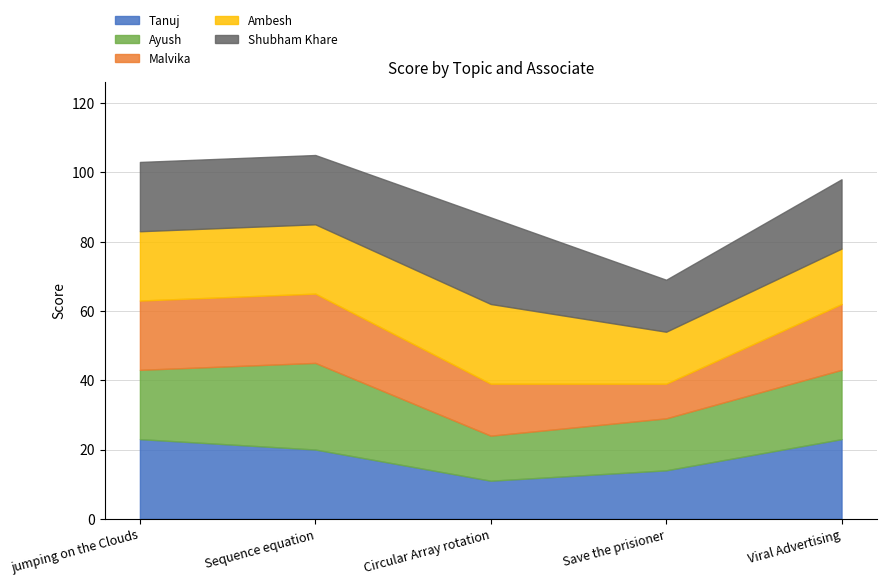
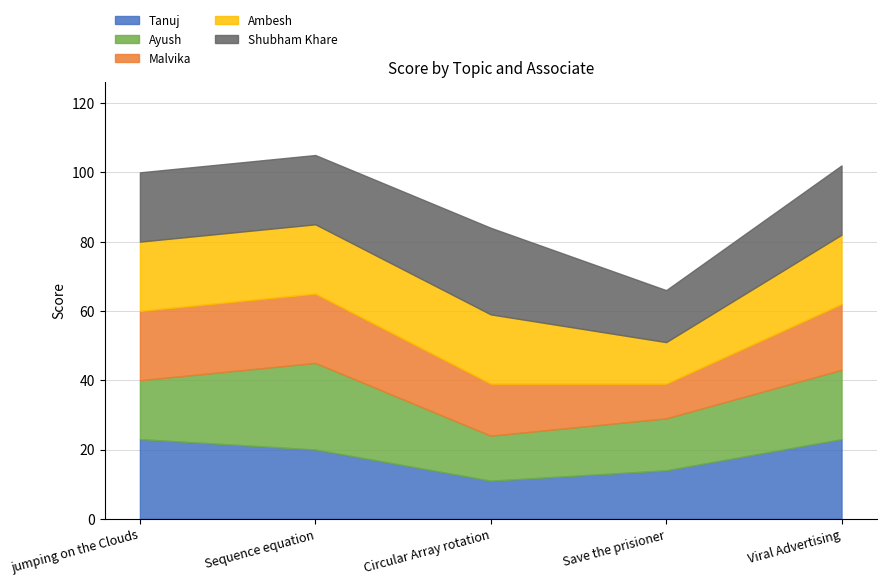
  {
    "Tanuj": {
      "jumping on the Clouds": 23,
      "Sequence equation": 20,
      "Circular Array rotation": 11,
      "Save the prisioner": 14,
      "Viral Advertising": 23
    },
    "Ayush": {
-     "jumping on the Clouds": 20,
+     "jumping on the Clouds": 17,
      "Sequence equation": 25,
      "Circular Array rotation": 13,
      "Save the prisioner": 15,
      "Viral Advertising": 20
    },
    "Malvika": {
      "jumping on the Clouds": 20,
      "Sequence equation": 20,
      "Circular Array rotation": 15,
      "Save the prisioner": 10,
      "Viral Advertising": 19
    },
    "Ambesh": {
      "jumping on the Clouds": 20,
      "Sequence equation": 20,
-     "Circular Array rotation": 23,
-     "Save the prisioner": 15,
-     "Viral Advertising": 16
+     "Circular Array rotation": 20,
+     "Save the prisioner": 12,
+     "Viral Advertising": 20
    },
    "Shubham Khare": {
      "jumping on the Clouds": 20,
      "Sequence equation": 20,
      "Circular Array rotation": 25,
      "Save the prisioner": 15,
      "Viral Advertising": 20
    }
  }
